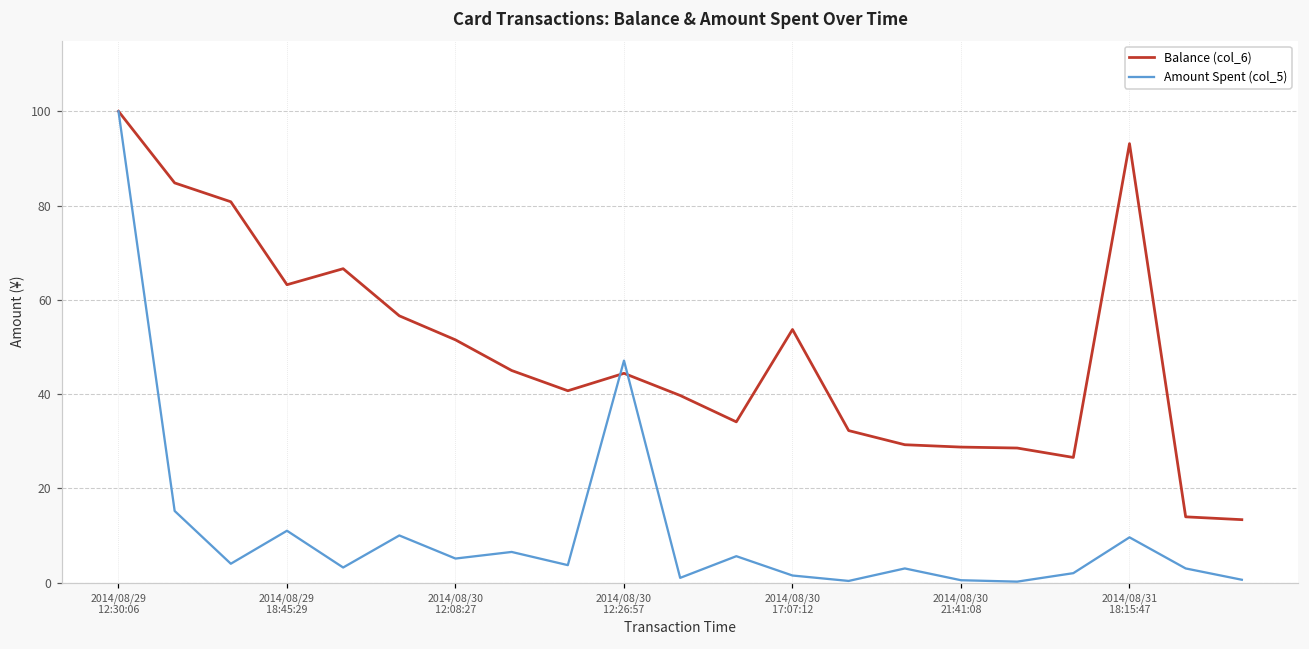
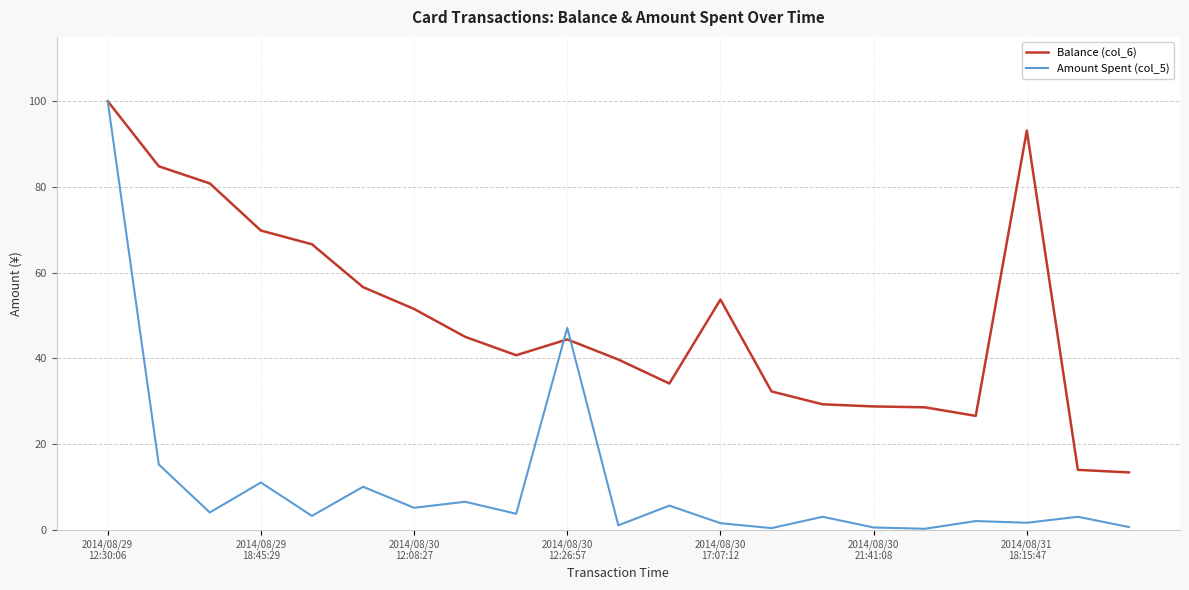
  {
    "Balance (col_6)": {
-     "2014/08/29 18:45:29": 63,
+     "2014/08/29 18:45:29": 70,
      "2014/08/30 12:08:27": 52,
      "2014/08/30 12:26:57": 44,
      "2014/08/30 17:07:12": 54,
      "2014/08/30 21:41:08": 29,
      "2014/08/31 18:15:47": 93
    },
    "Amount Spent (col_5)": {
      "2014/08/29 18:45:29": 11,
      "2014/08/30 12:08:27": 5,
      "2014/08/30 12:26:57": 47,
      "2014/08/30 17:07:12": 2,
      "2014/08/30 21:41:08": 1,
-     "2014/08/31 18:15:47": 10
+     "2014/08/31 18:15:47": 2
    }
  }
